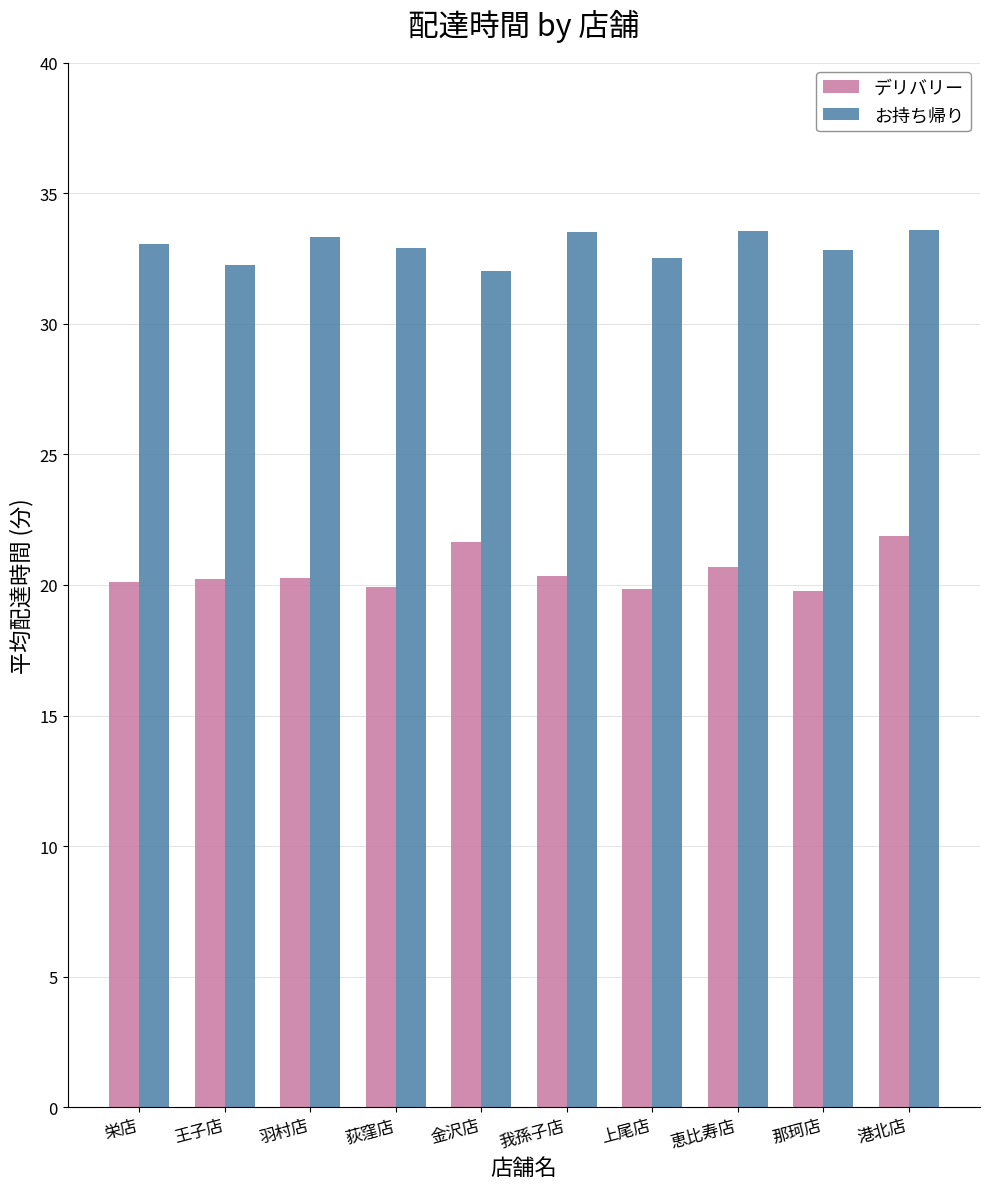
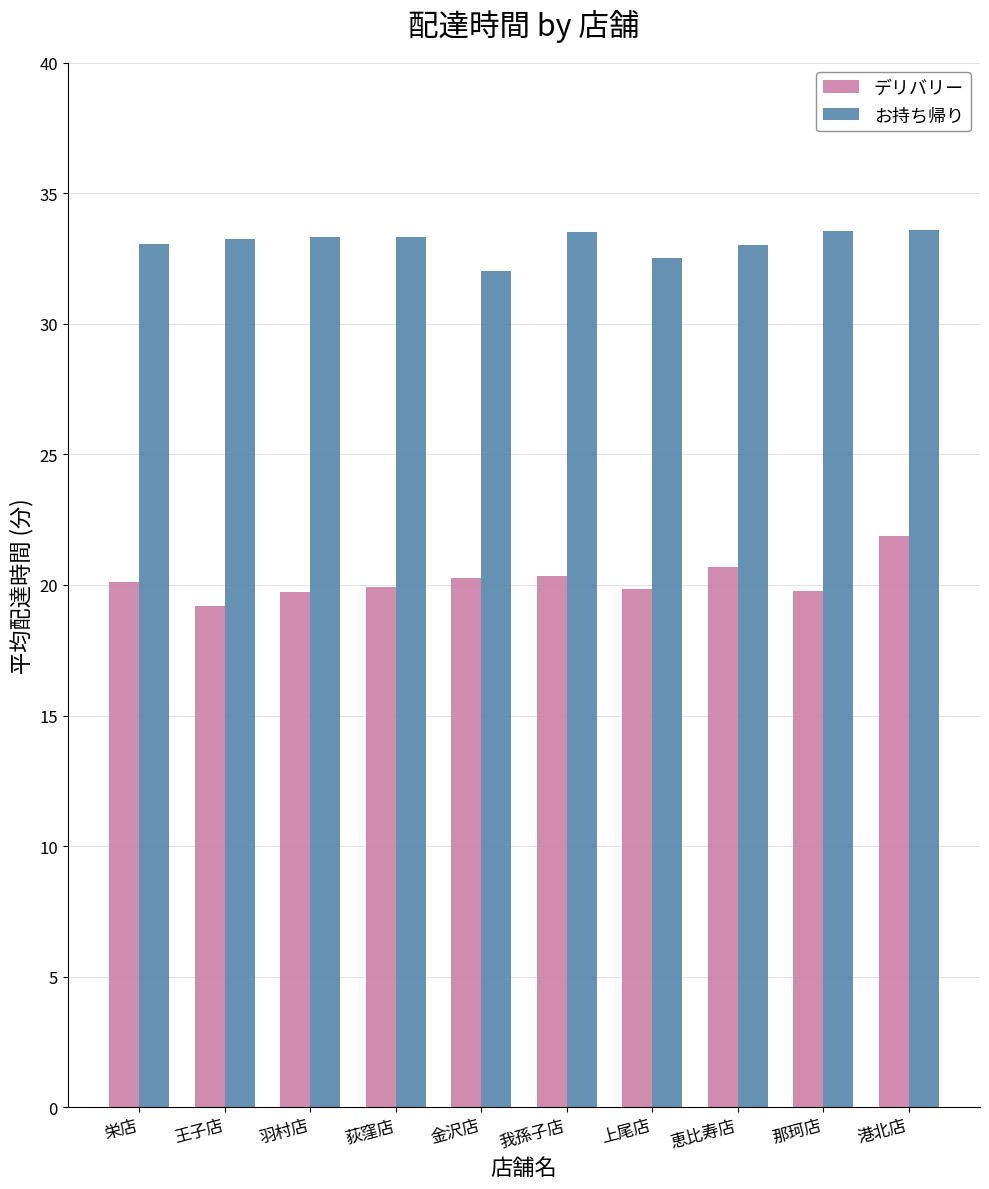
  {
    "デリバリー": {
      "栄店": 20.1,
-     "王子店": 20.2,
-     "羽村店": 20.3,
+     "王子店": 19.2,
+     "羽村店": 19.7,
      "荻窪店": 19.9,
-     "金沢店": 21.6,
+     "金沢店": 20.3,
      "我孫子店": 20.3,
      "上尾店": 19.9,
      "恵比寿店": 20.7,
      "那珂店": 19.8,
      "港北店": 21.9
    },
    "お持ち帰り": {
      "栄店": 33.1,
-     "王子店": 32.3,
+     "王子店": 33.2,
      "羽村店": 33.3,
-     "荻窪店": 32.9,
+     "荻窪店": 33.3,
      "金沢店": 32.0,
      "我孫子店": 33.5,
      "上尾店": 32.5,
-     "恵比寿店": 33.6,
-     "那珂店": 32.8,
+     "恵比寿店": 33.0,
+     "那珂店": 33.6,
      "港北店": 33.6
    }
  }
